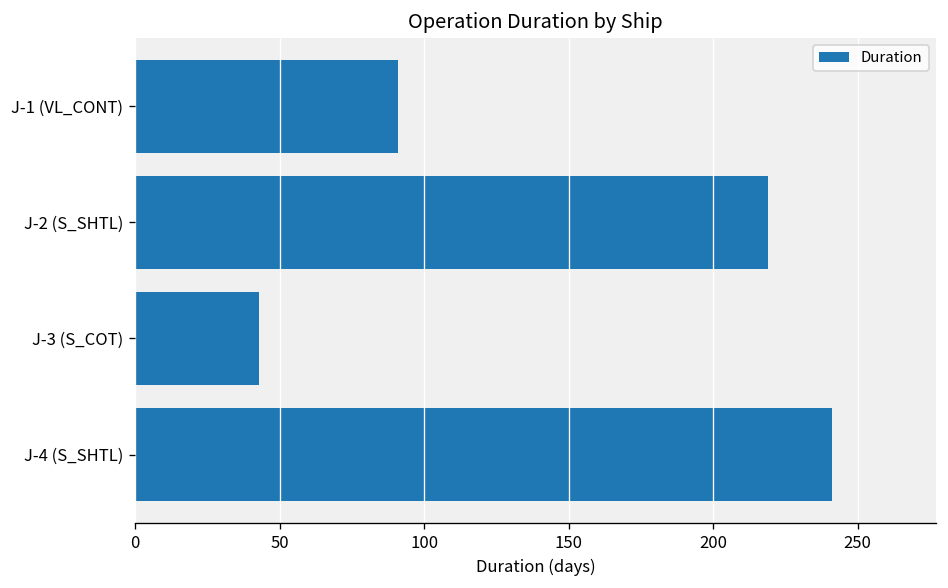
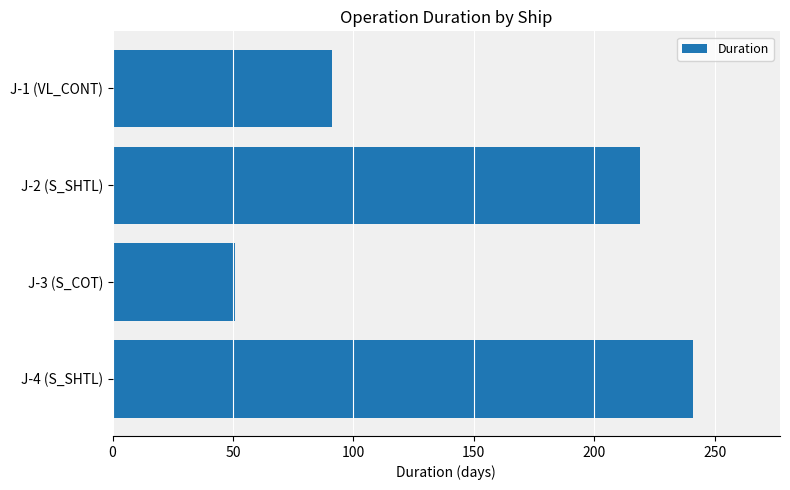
  {
    "J-1 (VL_CONT)": 91,
    "J-2 (S_SHTL)": 219,
-   "J-3 (S_COT)": 43,
+   "J-3 (S_COT)": 51,
    "J-4 (S_SHTL)": 241
  }
